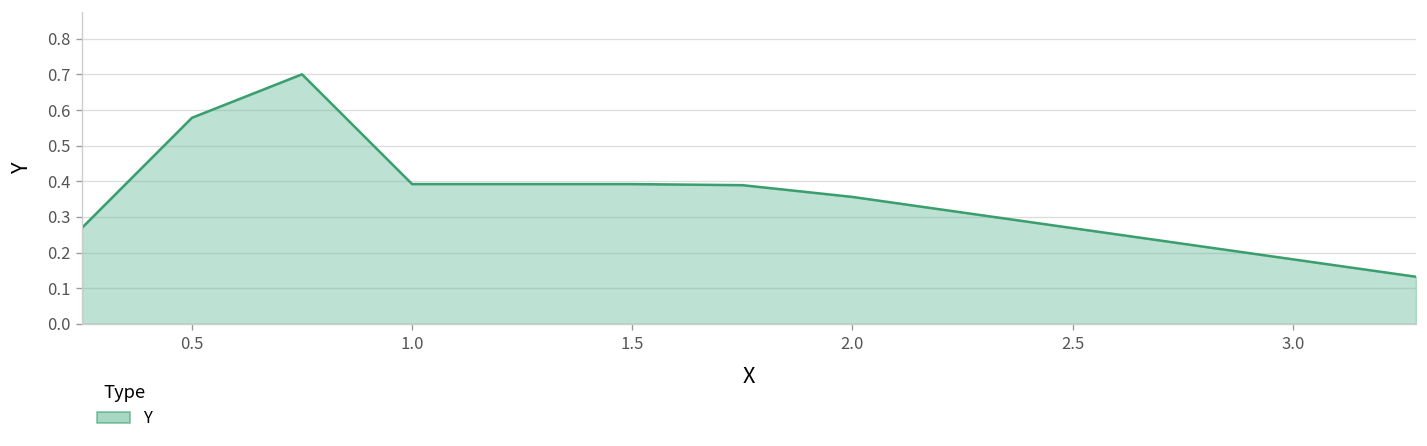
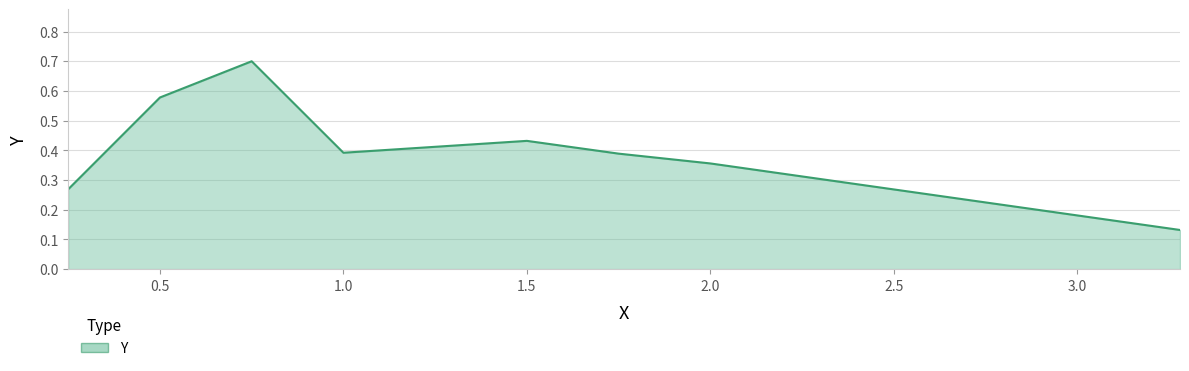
  {
    "0.5": 0.58,
    "1.0": 0.39,
-   "1.5": 0.39,
+   "1.5": 0.43,
    "2.0": 0.36
  }
